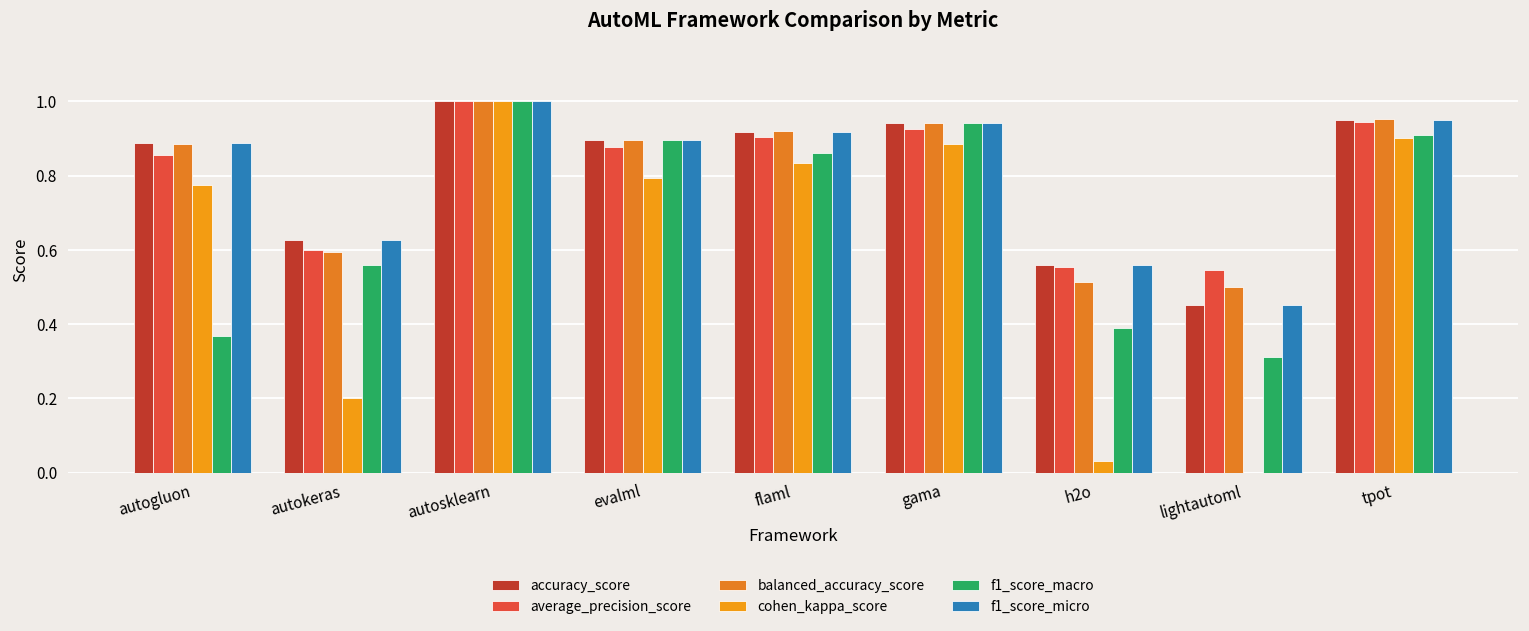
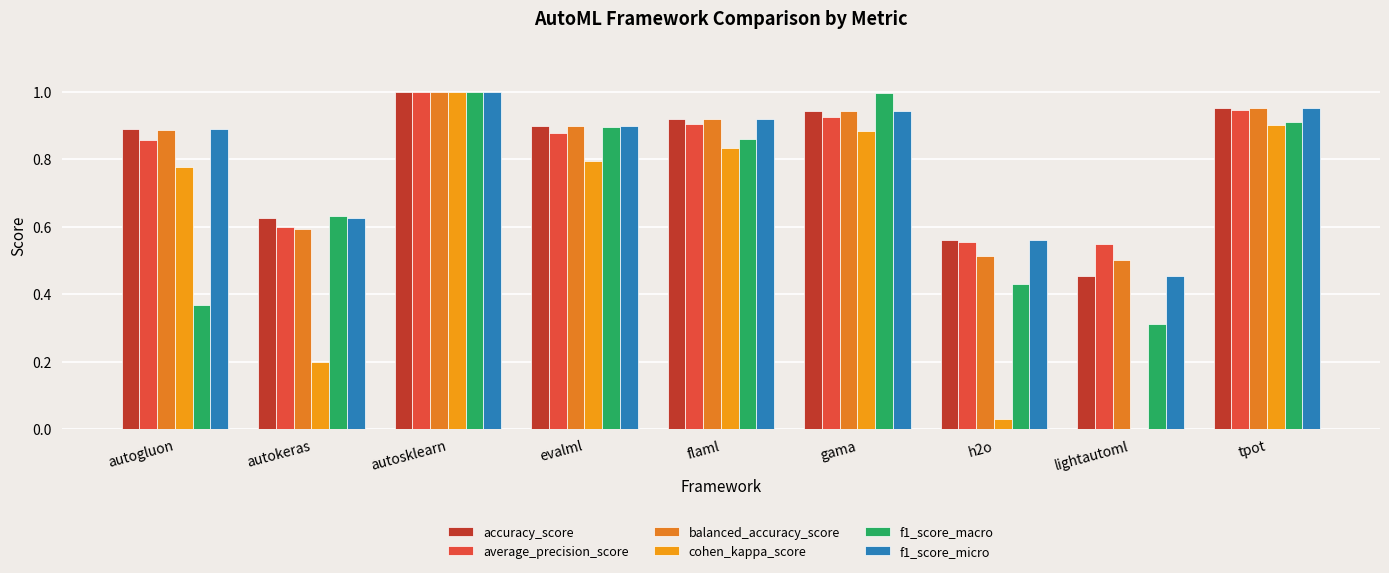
  {
    "f1_score_macro": {
      "autogluon": 0.37,
-     "autokeras": 0.56,
+     "autokeras": 0.63,
      "autosklearn": 1.00,
      "evalml": 0.90,
      "flaml": 0.86,
-     "gama": 0.94,
-     "h2o": 0.39,
+     "gama": 1.00,
+     "h2o": 0.43,
      "lightautoml": 0.31,
      "tpot": 0.91
    },
    "f1_score_micro": {
      "autogluon": 0.89,
      "autokeras": 0.63,
      "autosklearn": 1.00,
      "evalml": 0.90,
      "flaml": 0.92,
      "gama": 0.94,
      "h2o": 0.56,
      "lightautoml": 0.45,
      "tpot": 0.95
    }
  }
